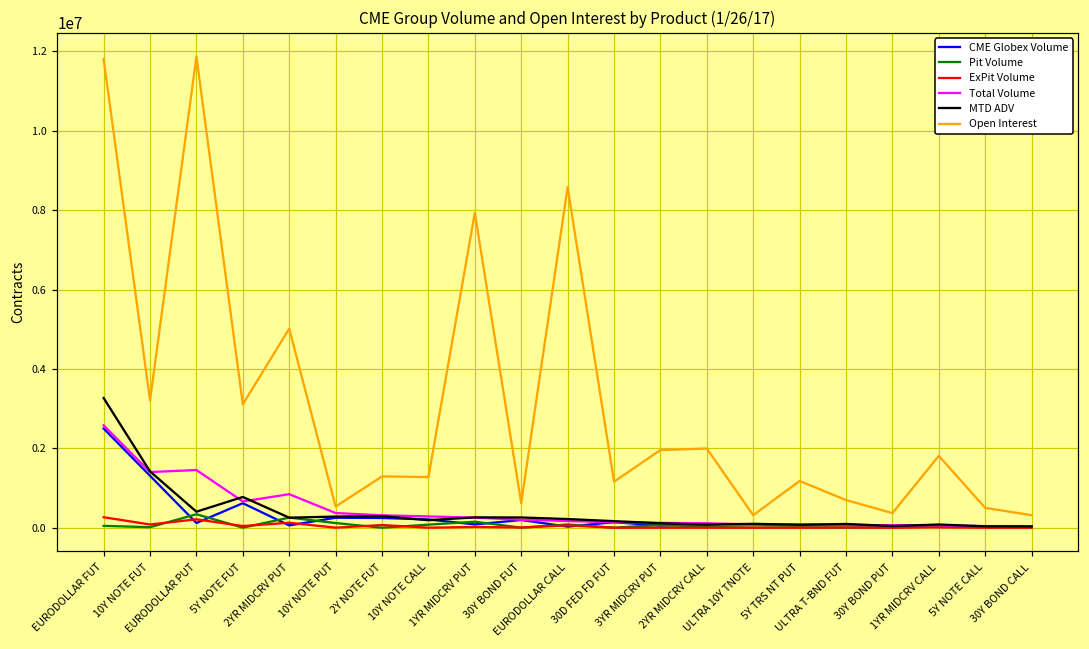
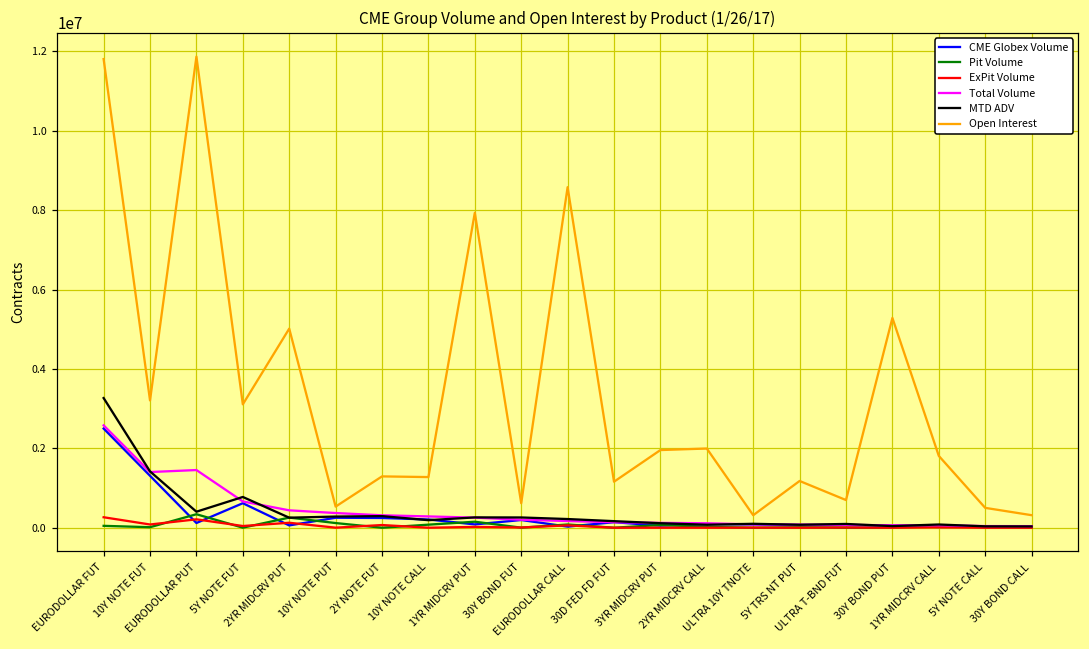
  {
    "CME Globex Volume": {
      "EURODOLLAR FUT": 2500000,
      "10Y NOTE FUT": 1300000,
      "EURODOLLAR PUT": 100000
    },
    "Pit Volume": {
      "EURODOLLAR FUT": 0,
      "10Y NOTE PUT": 100000,
      "10Y NOTE CALL": 100000
    },
    "ExPit Volume": {
      "EURODOLLAR FUT": 300000,
      "EURODOLLAR PUT": 200000,
      "10Y NOTE PUT": 0,
      "10Y NOTE CALL": 0
    },
    "Total Volume": {
      "EURODOLLAR FUT": 2600000,
      "EURODOLLAR PUT": 1500000,
-     "2YR MIDCRV PUT": 800000,
+     "2YR MIDCRV PUT": 400000,
      "10Y NOTE PUT": 400000,
      "10Y NOTE CALL": 300000
    },
    "MTD ADV": {
      "EURODOLLAR FUT": 3300000,
      "5Y NOTE FUT": 800000
    },
    "Open Interest": {
      "EURODOLLAR FUT": 11800000,
      "10Y NOTE FUT": 3200000,
      "EURODOLLAR PUT": 11900000,
      "5Y NOTE FUT": 3100000,
      "2YR MIDCRV PUT": 5000000,
      "10Y NOTE PUT": 500000,
      "2Y NOTE FUT": 1300000,
      "10Y NOTE CALL": 1300000,
      "1YR MIDCRV PUT": 7900000,
      "30Y BOND FUT": 600000,
      "EURODOLLAR CALL": 8600000,
      "30D FED FD FUT": 1200000,
      "3YR MIDCRV PUT": 2000000,
      "2YR MIDCRV CALL": 2000000,
      "ULTRA 10Y TNOTE": 300000,
      "5Y TRS NT PUT": 1200000,
      "ULTRA T-BND FUT": 700000,
-     "30Y BOND PUT": 400000,
+     "30Y BOND PUT": 5300000,
      "1YR MIDCRV CALL": 1800000,
      "5Y NOTE CALL": 500000,
      "30Y BOND CALL": 300000
    }
  }
